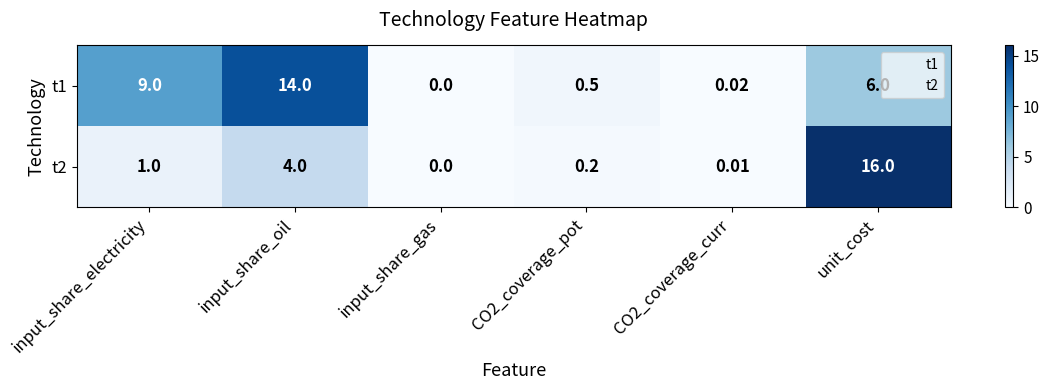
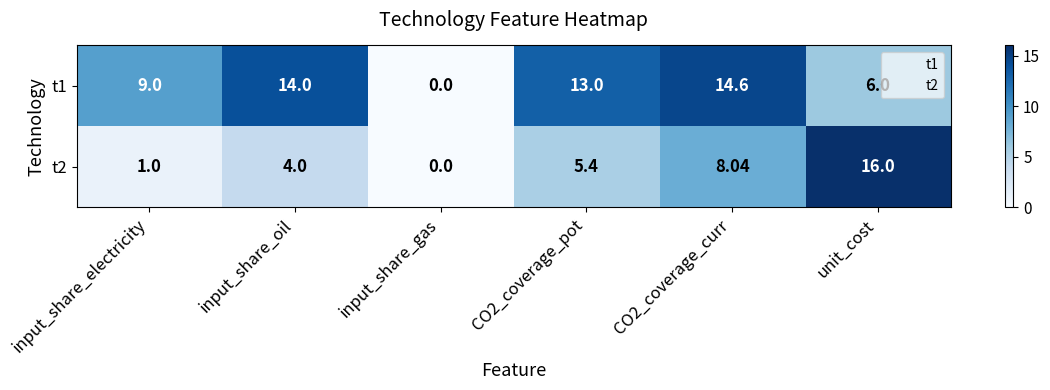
  {
    "t1": {
      "input_share_electricity": 9.0,
      "input_share_oil": 14.0,
      "input_share_gas": 0.0,
-     "CO2_coverage_pot": 0.5,
-     "CO2_coverage_curr": 0.02
+     "CO2_coverage_pot": 13.0,
+     "CO2_coverage_curr": 14.6
    },
    "t2": {
      "input_share_electricity": 1.0,
      "input_share_oil": 4.0,
      "input_share_gas": 0.0,
-     "CO2_coverage_pot": 0.2,
-     "CO2_coverage_curr": 0.01,
+     "CO2_coverage_pot": 5.4,
+     "CO2_coverage_curr": 8.04,
      "unit_cost": 16.0
    }
  }
